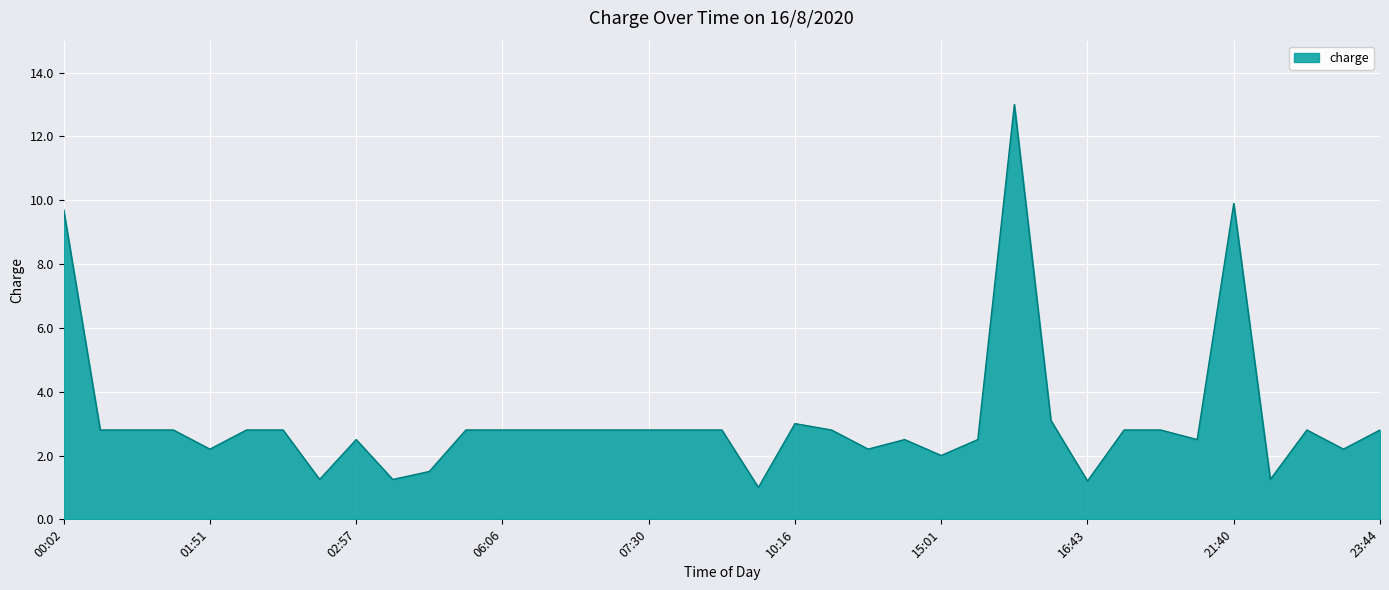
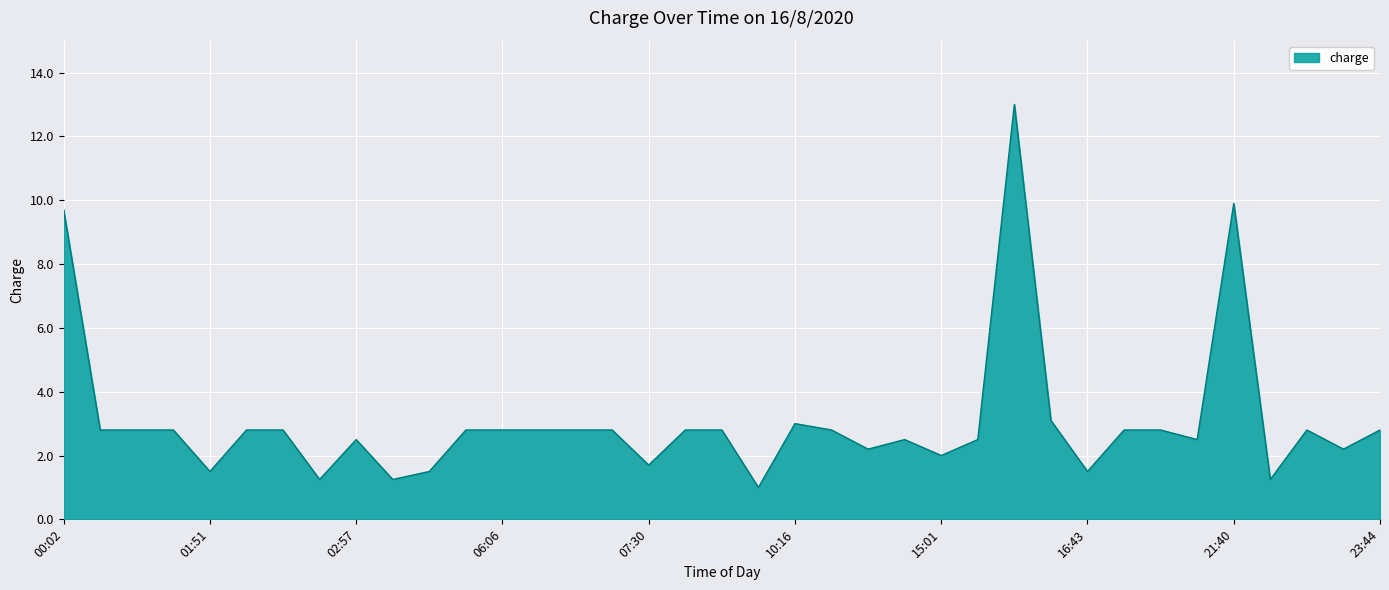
  {
    "00:02": 9.7,
-   "01:51": 2.2,
+   "01:51": 1.5,
    "02:57": 2.5,
    "06:06": 2.8,
-   "07:30": 2.8,
+   "07:30": 1.7,
    "10:16": 3.0,
    "15:01": 2.0,
-   "16:43": 1.2,
+   "16:43": 1.5,
    "21:40": 9.9,
    "23:44": 2.8
  }
